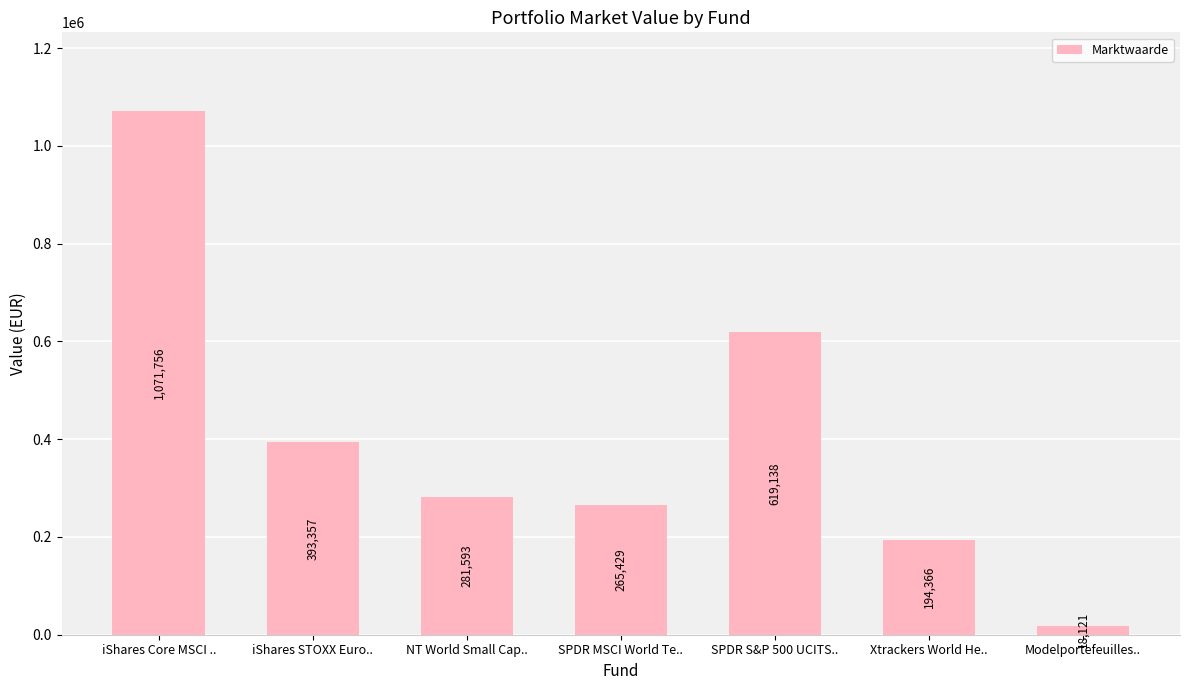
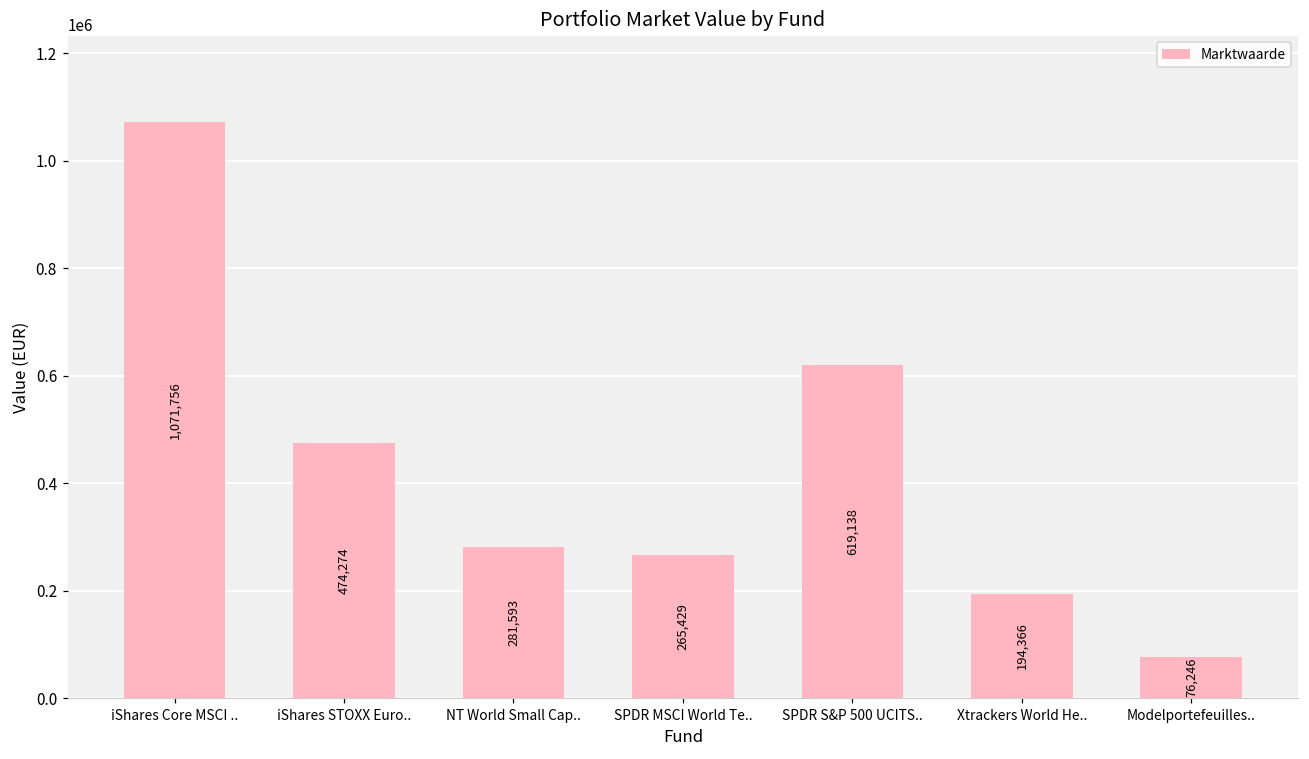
  {
    "iShares Core MSCI ..": "1,071,756",
-   "iShares STOXX Euro..": "393,357",
+   "iShares STOXX Euro..": "474,274",
    "NT World Small Cap..": "281,593",
    "SPDR MSCI World Te..": "265,429",
    "SPDR S&P 500 UCITS..": "619,138",
    "Xtrackers World He..": "194,366",
-   "Modelportefeuilles..": "18,121"
+   "Modelportefeuilles..": "76,246"
  }
